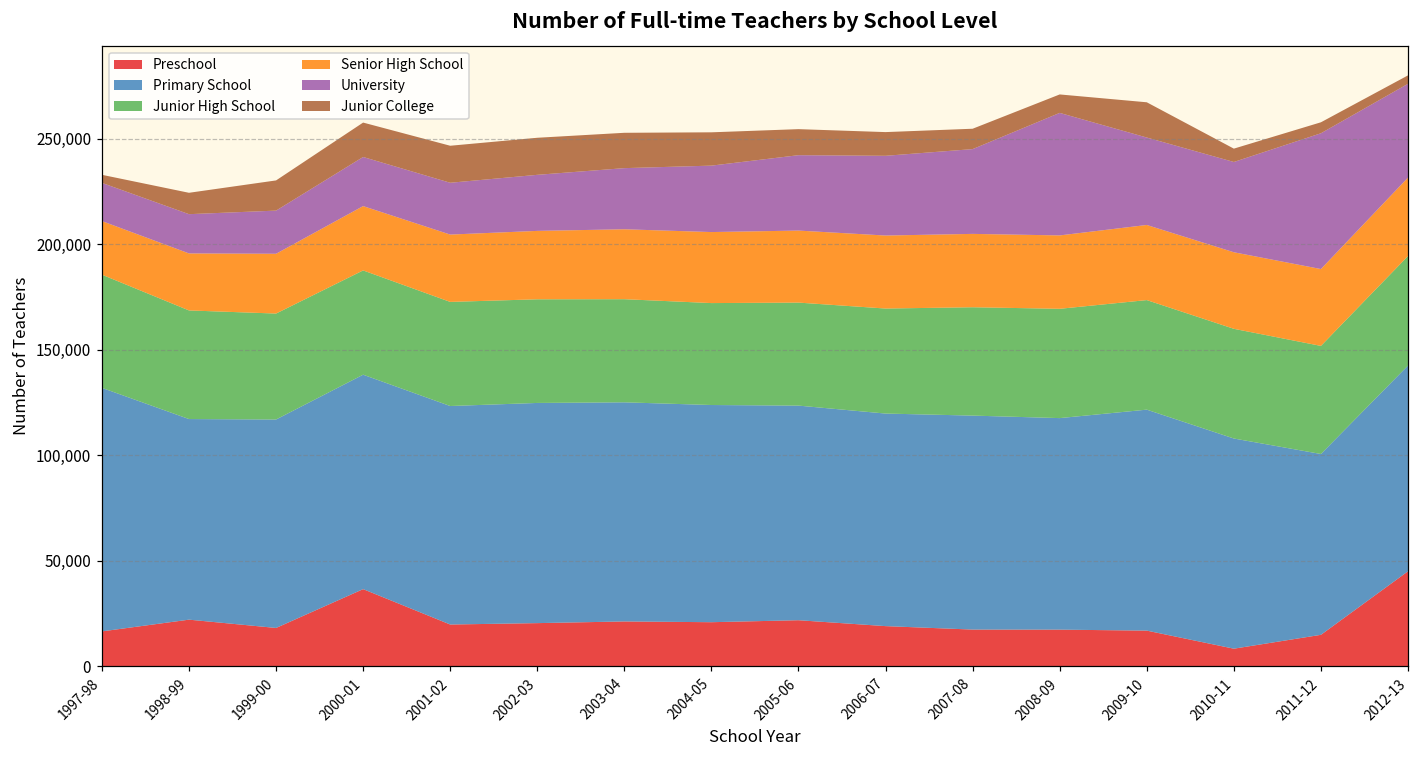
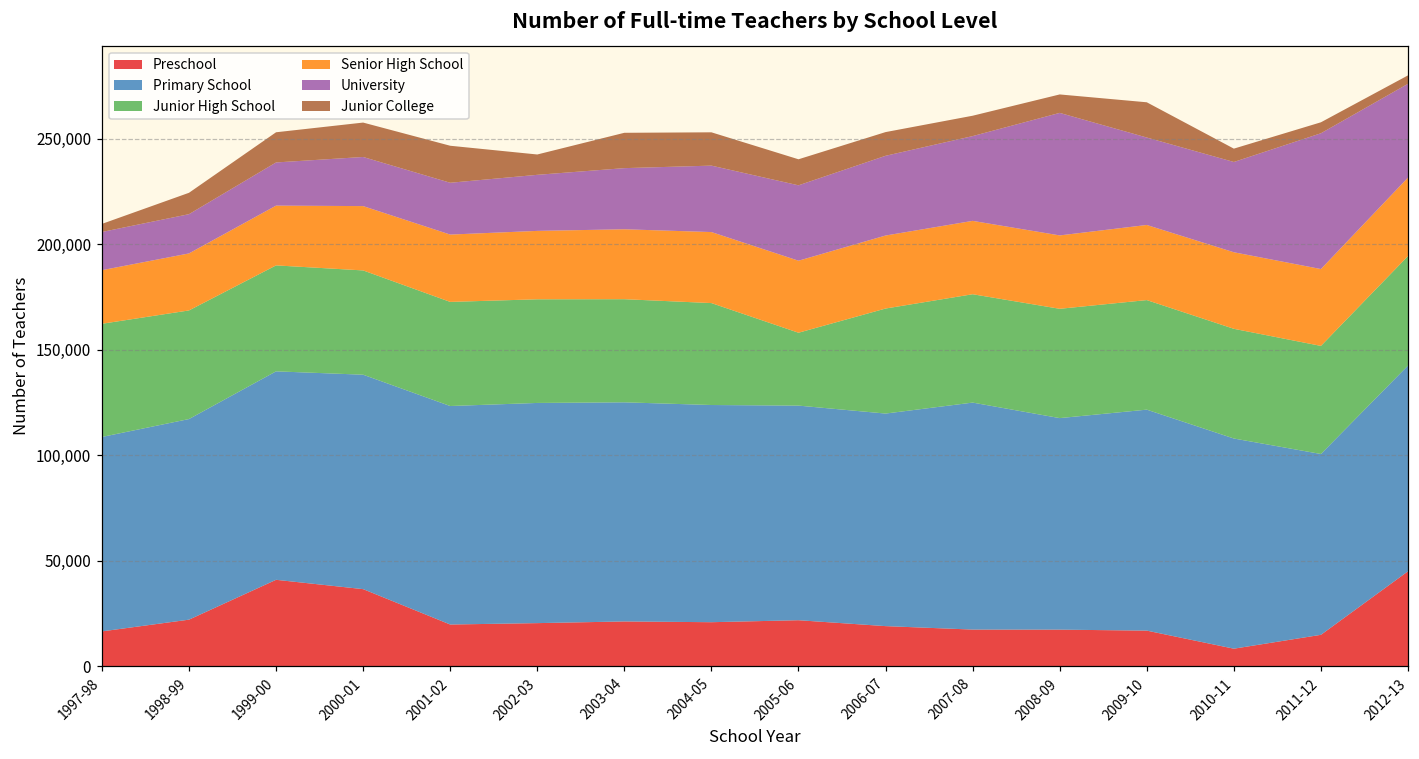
  {
    "Preschool": {
      "1997-98": "17,000",
      "1998-99": "22,000",
-     "1999-00": "18,000",
+     "1999-00": "41,000",
      "2000-01": "37,000",
      "2001-02": "20,000",
      "2002-03": "20,000",
      "2003-04": "21,000",
      "2004-05": "21,000",
      "2005-06": "22,000",
      "2006-07": "19,000",
      "2007-08": "17,000",
      "2008-09": "17,000",
      "2009-10": "17,000",
      "2010-11": "8,000",
      "2011-12": "15,000",
      "2012-13": "45,000"
    },
    "Primary School": {
-     "1997-98": "115,000",
+     "1997-98": "92,000",
      "1998-99": "95,000",
      "1999-00": "99,000",
      "2000-01": "102,000",
      "2001-02": "104,000",
      "2002-03": "104,000",
      "2003-04": "104,000",
      "2004-05": "103,000",
      "2005-06": "102,000",
      "2006-07": "101,000",
-     "2007-08": "101,000",
+     "2007-08": "108,000",
      "2008-09": "100,000",
      "2009-10": "105,000",
      "2010-11": "100,000",
      "2011-12": "86,000",
      "2012-13": "97,000"
    },
    "Junior High School": {
      "1997-98": "54,000",
      "1998-99": "51,000",
      "1999-00": "50,000",
      "2000-01": "49,000",
      "2001-02": "49,000",
      "2002-03": "49,000",
      "2003-04": "49,000",
      "2004-05": "48,000",
-     "2005-06": "49,000",
+     "2005-06": "35,000",
      "2006-07": "50,000",
      "2007-08": "51,000",
      "2008-09": "52,000",
      "2009-10": "52,000",
      "2010-11": "52,000",
      "2011-12": "51,000",
      "2012-13": "52,000"
    },
    "Senior High School": {
      "1997-98": "25,000",
      "1998-99": "27,000",
      "1999-00": "28,000",
      "2000-01": "30,000",
      "2001-02": "32,000",
      "2002-03": "32,000",
      "2003-04": "33,000",
      "2004-05": "34,000",
      "2005-06": "34,000",
      "2006-07": "35,000",
      "2007-08": "35,000",
      "2008-09": "35,000",
      "2009-10": "36,000",
      "2010-11": "36,000",
      "2011-12": "36,000",
      "2012-13": "37,000"
    },
    "University": {
      "1997-98": "18,000",
      "1998-99": "19,000",
      "1999-00": "20,000",
      "2000-01": "23,000",
      "2001-02": "25,000",
      "2002-03": "27,000",
      "2003-04": "29,000",
      "2004-05": "31,000",
      "2005-06": "36,000",
      "2006-07": "38,000",
      "2007-08": "40,000",
      "2008-09": "58,000",
      "2009-10": "41,000",
      "2010-11": "43,000",
      "2011-12": "64,000",
      "2012-13": "44,000"
    },
    "Junior College": {
      "1997-98": "4,000",
      "1998-99": "10,000",
      "1999-00": "14,000",
      "2000-01": "16,000",
      "2001-02": "18,000",
-     "2002-03": "18,000",
+     "2002-03": "10,000",
      "2003-04": "17,000",
      "2004-05": "16,000",
      "2005-06": "12,000",
      "2006-07": "11,000",
      "2007-08": "10,000",
      "2008-09": "9,000",
      "2009-10": "17,000",
      "2010-11": "6,000",
      "2011-12": "5,000",
      "2012-13": "4,000"
    }
  }
